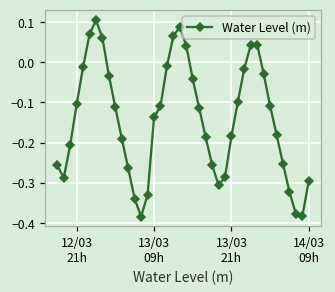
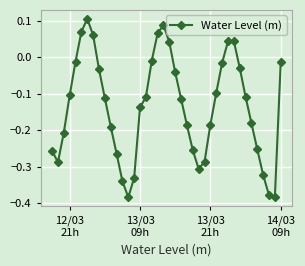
  {
    "12/03 21h": -0.10,
    "13/03 09h": -0.14,
    "13/03 21h": -0.18,
-   "14/03 09h": -0.29
+   "14/03 09h": -0.01
  }
